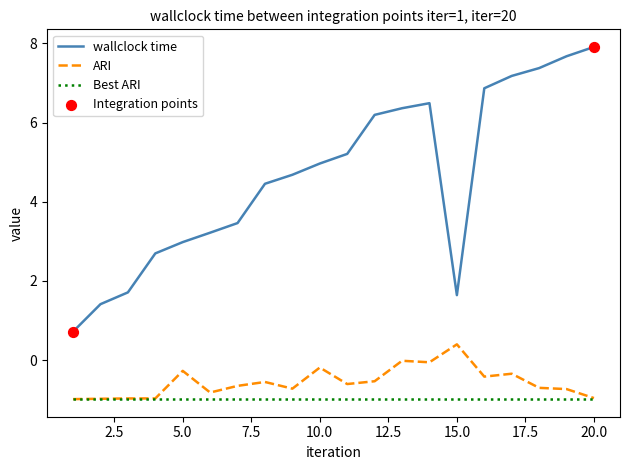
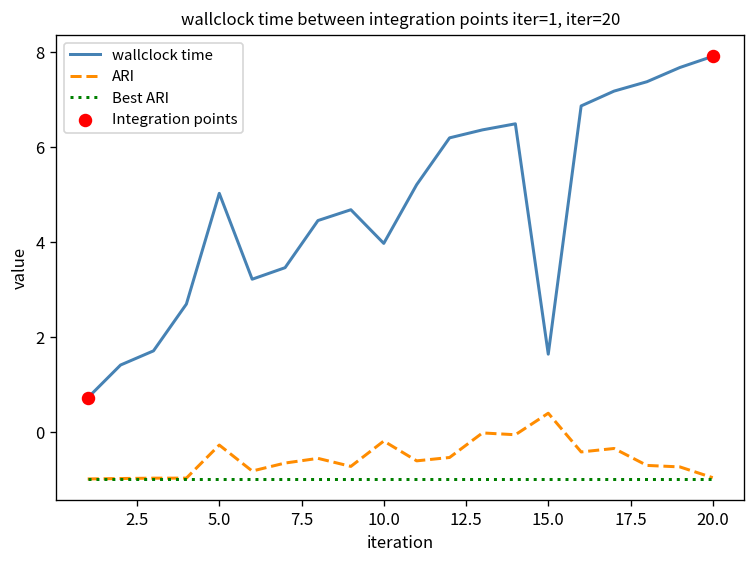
  {
    "wallclock time": {
-     "5.0": 3.0,
-     "10.0": 5.0,
+     "5.0": 5.0,
+     "10.0": 4.0,
      "15.0": 1.6
    },
    "ARI": {
      "5.0": -0.3,
      "10.0": -0.2,
      "15.0": 0.4
    },
    "Best ARI": {
      "5.0": -1.0,
      "10.0": -1.0,
      "15.0": -1.0
    }
  }
